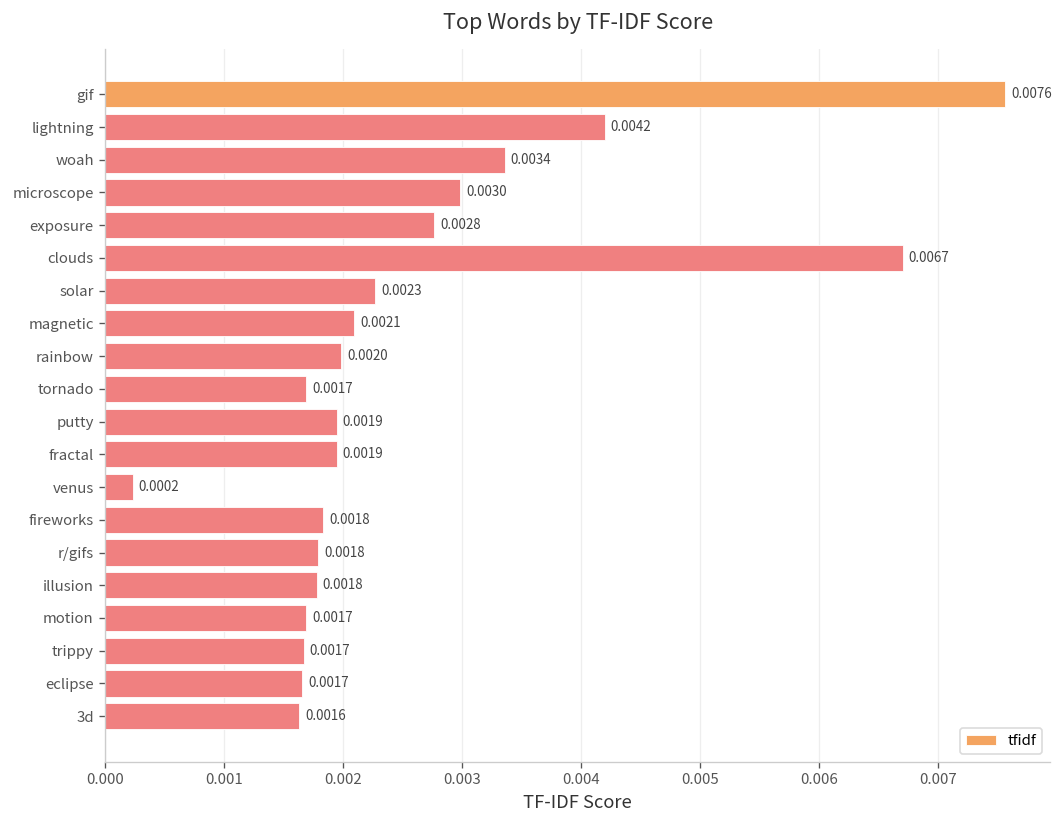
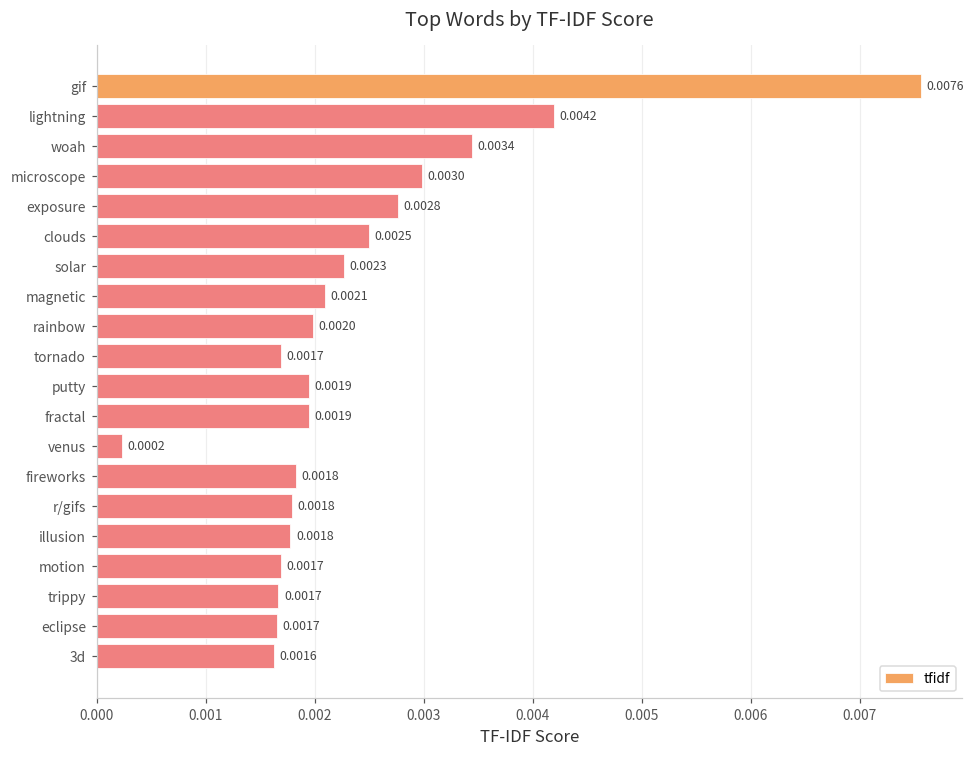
  {
    "gif": 0.0076,
    "lightning": 0.0042,
-   "woah": 0.00336,
+   "woah": 0.00344,
    "microscope": 0.0030,
    "exposure": 0.0028,
-   "clouds": 0.0067,
+   "clouds": 0.0025,
    "solar": 0.0023,
    "magnetic": 0.0021,
    "rainbow": 0.0020,
    "tornado": 0.0017,
    "putty": 0.0019,
    "fractal": 0.0019,
    "venus": 0.0002,
    "fireworks": 0.0018,
    "r/gifs": 0.0018,
    "illusion": 0.0018,
    "motion": 0.0017,
    "trippy": 0.0017,
    "eclipse": 0.0017,
    "3d": 0.0016
  }
